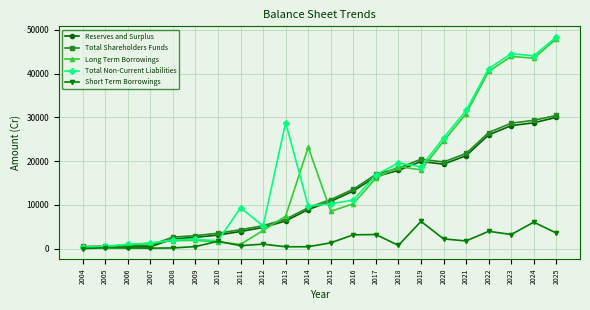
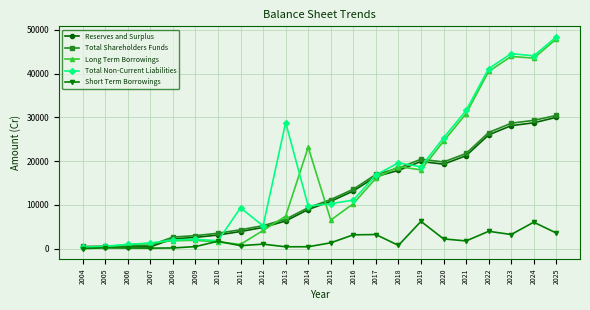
  {
    "Long Term Borrowings": {
      "2012": 4000,
      "2013": 7000,
      "2014": 23000,
-     "2015": 8000,
+     "2015": 7000,
      "2016": 10000,
      "2019": 18000,
      "2020": 25000,
      "2021": 31000,
      "2022": 41000,
      "2023": 44000
    },
    "Total Non-Current Liabilities": {
      "2011": 9000,
      "2013": 29000,
      "2016": 11000,
      "2018": 20000,
      "2019": 19000,
      "2020": 25000,
      "2021": 32000,
      "2022": 41000,
      "2023": 45000
    }
  }
